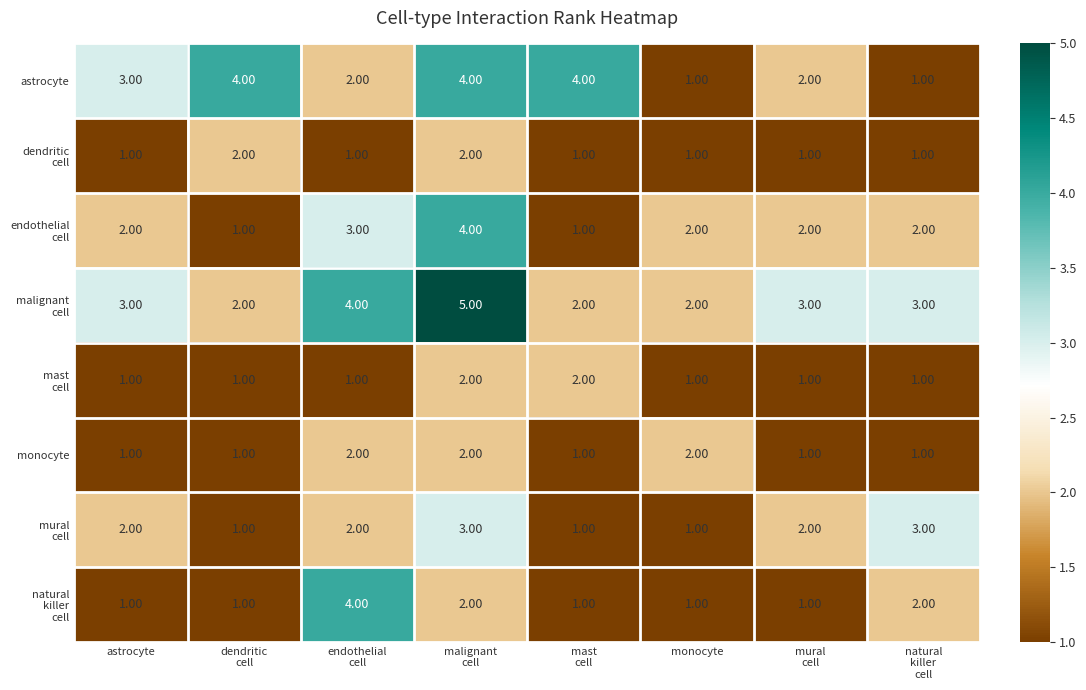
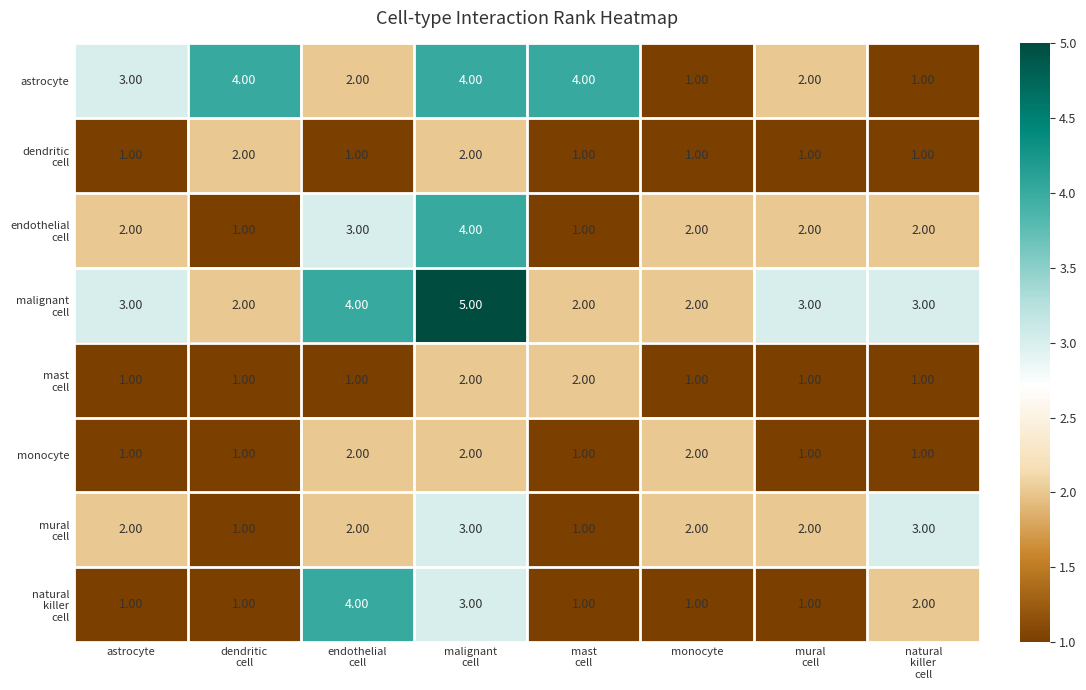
  {
    "astrocyte": {
      "astrocyte": 3.00,
      "dendritic cell": 4.00,
      "endothelial cell": 2.00,
      "malignant cell": 4.00,
      "mast cell": 4.00,
      "monocyte": 1.00,
      "mural cell": 2.00,
      "natural killer cell": 1.00
    },
    "dendritic cell": {
      "astrocyte": 1.00,
      "dendritic cell": 2.00,
      "endothelial cell": 1.00,
      "malignant cell": 2.00,
      "mast cell": 1.00,
      "monocyte": 1.00,
      "mural cell": 1.00,
      "natural killer cell": 1.00
    },
    "endothelial cell": {
      "astrocyte": 2.00,
      "dendritic cell": 1.00,
      "endothelial cell": 3.00,
      "malignant cell": 4.00,
      "mast cell": 1.00,
      "monocyte": 2.00,
      "mural cell": 2.00,
      "natural killer cell": 2.00
    },
    "malignant cell": {
      "astrocyte": 3.00,
      "dendritic cell": 2.00,
      "endothelial cell": 4.00,
      "malignant cell": 5.00,
      "mast cell": 2.00,
      "monocyte": 2.00,
      "mural cell": 3.00,
      "natural killer cell": 3.00
    },
    "mast cell": {
      "astrocyte": 1.00,
      "dendritic cell": 1.00,
      "endothelial cell": 1.00,
      "malignant cell": 2.00,
      "mast cell": 2.00,
      "monocyte": 1.00,
      "mural cell": 1.00,
      "natural killer cell": 1.00
    },
    "monocyte": {
      "astrocyte": 1.00,
      "dendritic cell": 1.00,
      "endothelial cell": 2.00,
      "malignant cell": 2.00,
      "mast cell": 1.00,
      "monocyte": 2.00,
      "mural cell": 1.00,
      "natural killer cell": 1.00
    },
    "mural cell": {
      "astrocyte": 2.00,
      "dendritic cell": 1.00,
      "endothelial cell": 2.00,
      "malignant cell": 3.00,
      "mast cell": 1.00,
-     "monocyte": 1.00,
+     "monocyte": 2.00,
      "mural cell": 2.00,
      "natural killer cell": 3.00
    },
    "natural killer cell": {
      "astrocyte": 1.00,
      "dendritic cell": 1.00,
      "endothelial cell": 4.00,
-     "malignant cell": 2.00,
+     "malignant cell": 3.00,
      "mast cell": 1.00,
      "monocyte": 1.00,
      "mural cell": 1.00,
      "natural killer cell": 2.00
    }
  }
